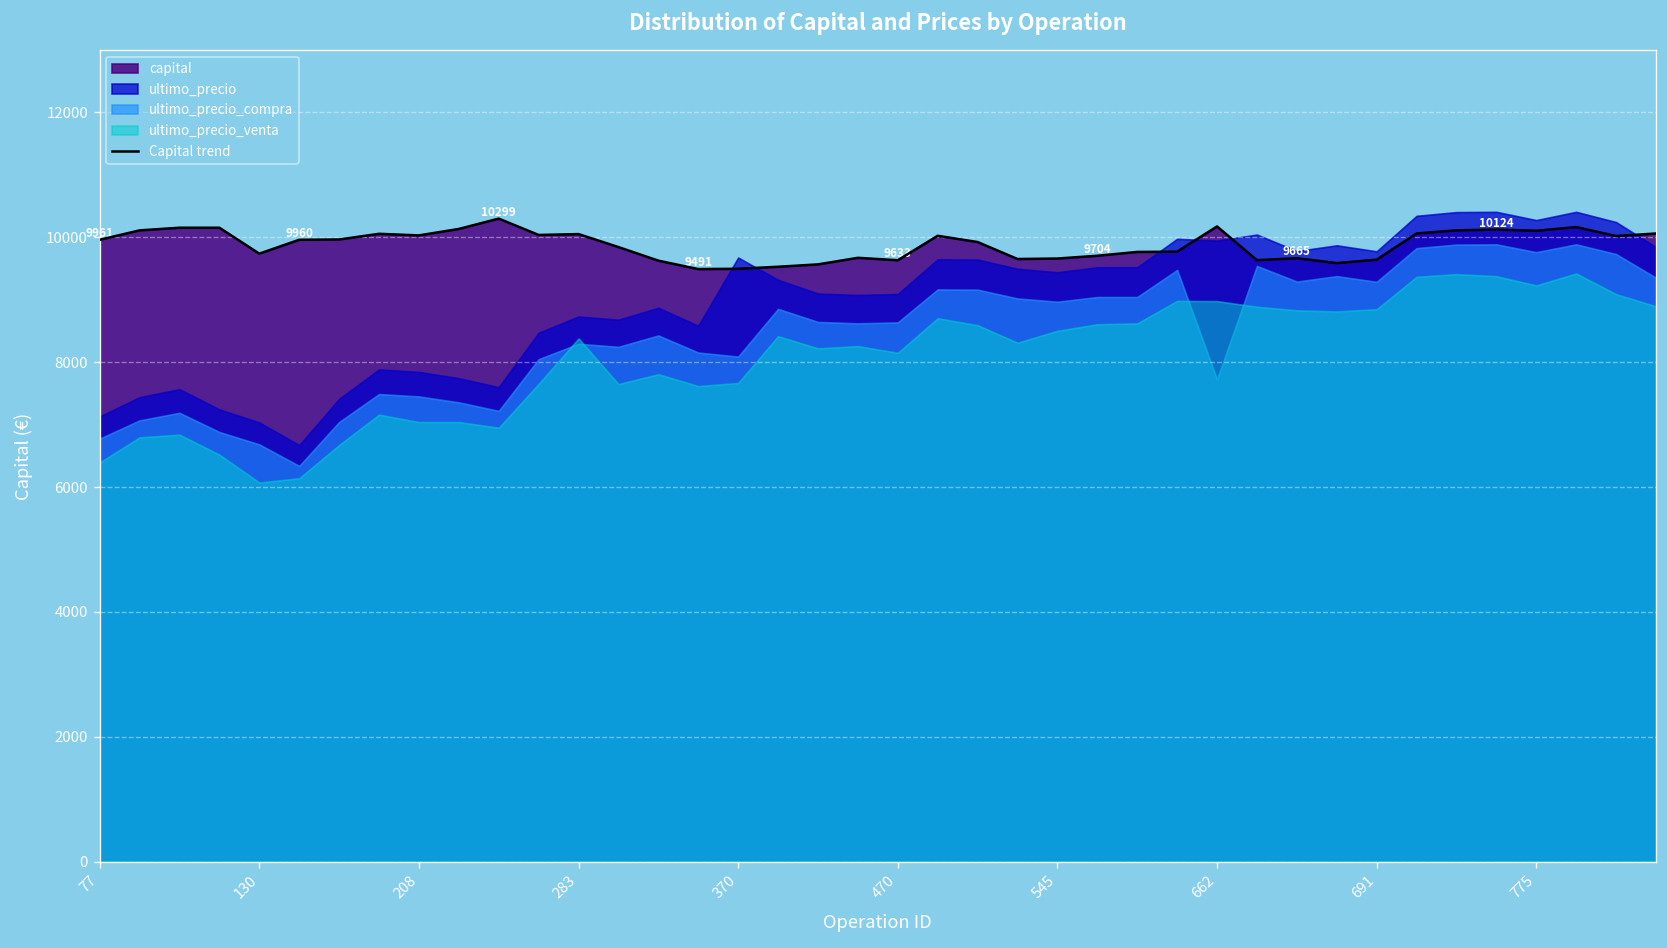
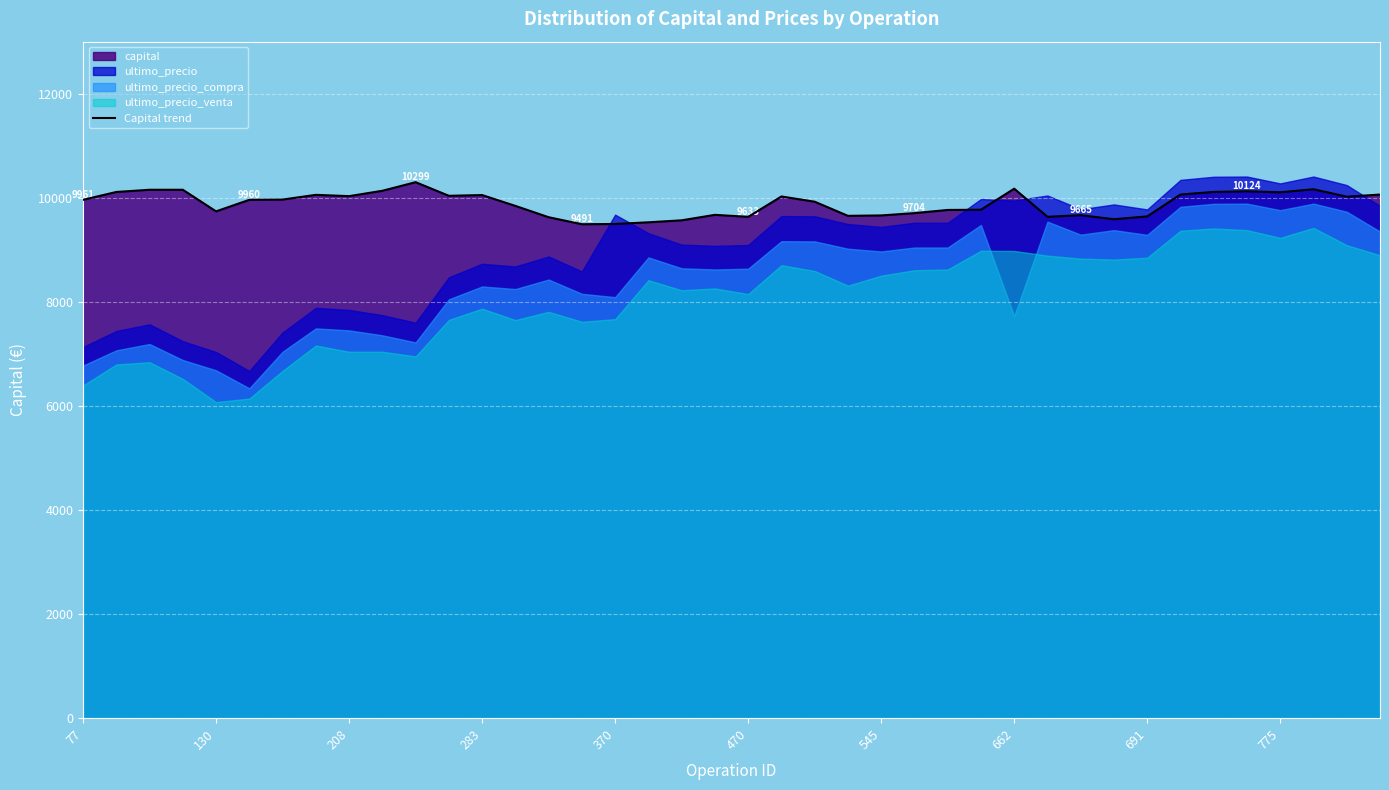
  {
    "capital": {
      "77": 9961,
      "470": 9633
    },
    "ultimo_precio": {
      "77": 7100,
      "130": 7000,
      "208": 7800,
      "283": 8700,
      "370": 9700,
      "470": 9100,
      "545": 9400,
      "662": 9900,
      "691": 9800,
      "775": 10300
    },
    "ultimo_precio_compra": {
      "77": 6800,
      "130": 6700,
      "208": 7500,
      "283": 8300,
      "370": 8100,
      "470": 8600,
      "545": 9000,
      "662": 7700,
      "691": 9300,
      "775": 9800
    },
    "ultimo_precio_venta": {
      "77": 6400,
      "130": 6100,
      "208": 7000,
-     "283": 8400,
+     "283": 7900,
      "370": 7700,
      "470": 8200,
      "545": 8500,
      "662": 9000,
      "691": 8800,
      "775": 9200
    }
  }
